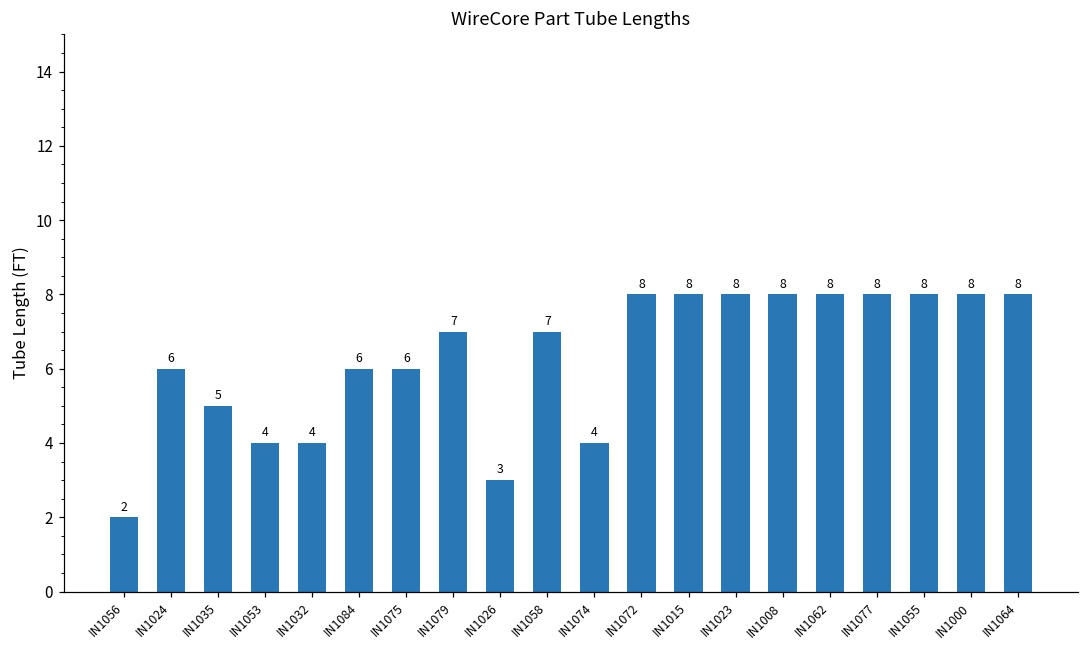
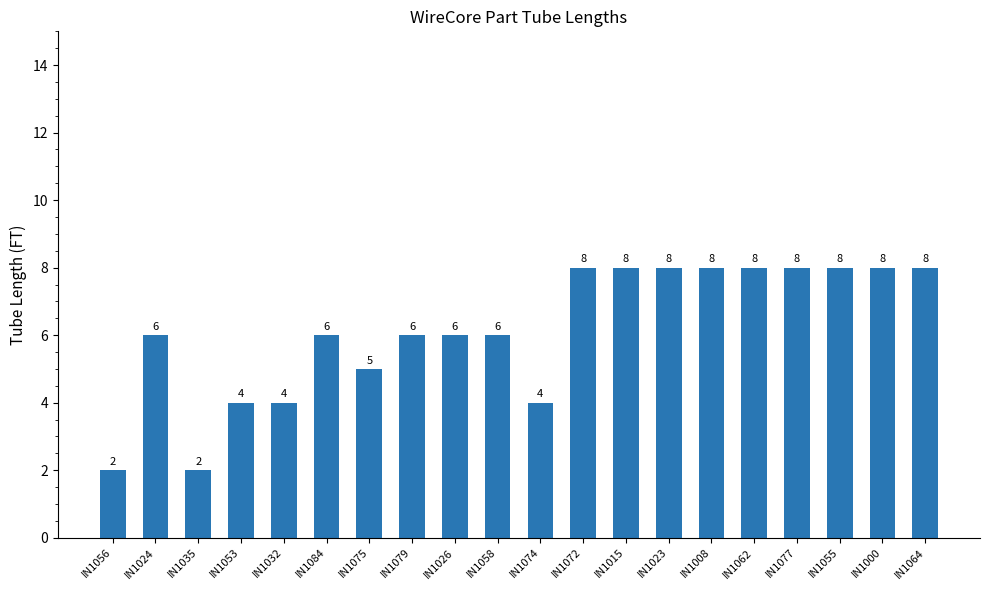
  {
    "IN1056": 2,
    "IN1024": 6,
-   "IN1035": 5,
+   "IN1035": 2,
    "IN1053": 4,
    "IN1032": 4,
    "IN1084": 6,
-   "IN1075": 6,
-   "IN1079": 7,
-   "IN1026": 3,
-   "IN1058": 7,
+   "IN1075": 5,
+   "IN1079": 6,
+   "IN1026": 6,
+   "IN1058": 6,
    "IN1074": 4,
    "IN1072": 8,
    "IN1015": 8,
    "IN1023": 8,
    "IN1008": 8,
    "IN1062": 8,
    "IN1077": 8,
    "IN1055": 8,
    "IN1000": 8,
    "IN1064": 8
  }
